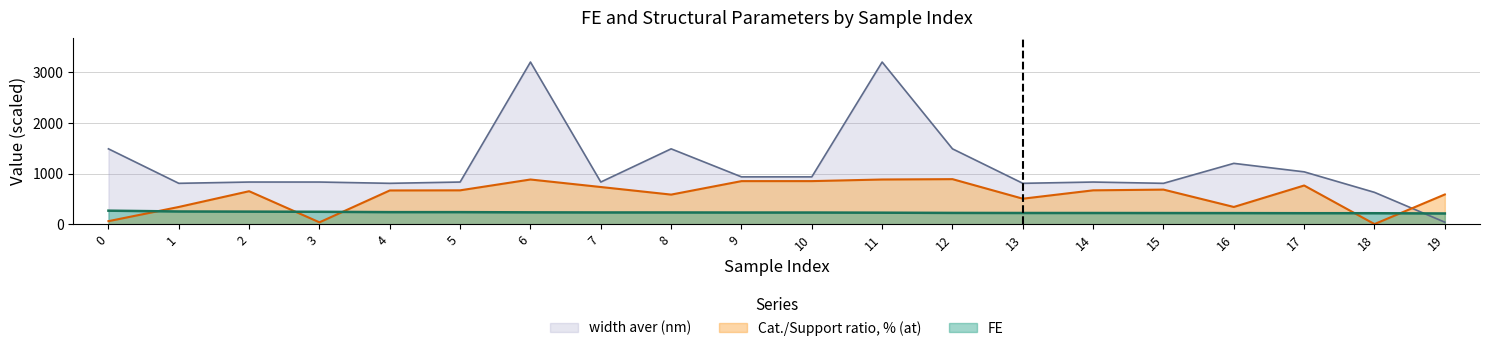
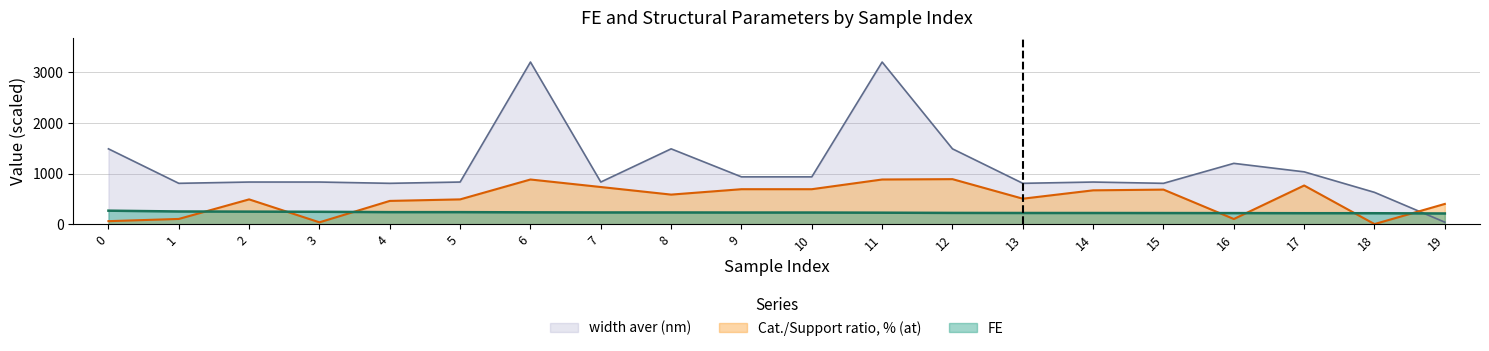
  {
    "width aver (nm)": {
      "0": 1500,
      "1": 800,
      "2": 800,
      "3": 800,
      "4": 800,
      "5": 800,
      "6": 3200,
      "7": 800,
      "8": 1500,
      "9": 900,
      "10": 900,
      "11": 3200,
      "12": 1500,
      "13": 800,
      "14": 800,
      "15": 800,
      "16": 1200,
      "17": 1000,
      "18": 600,
      "19": 0
    },
    "Cat./Support ratio, % (at)": {
      "0": 100,
-     "1": 300,
-     "2": 700,
+     "1": 100,
+     "2": 500,
      "3": 0,
-     "4": 700,
-     "5": 700,
+     "4": 500,
+     "5": 500,
      "6": 900,
      "7": 700,
      "8": 600,
-     "9": 900,
-     "10": 900,
+     "9": 700,
+     "10": 700,
      "11": 900,
      "12": 900,
      "13": 500,
      "14": 700,
      "15": 700,
-     "16": 300,
+     "16": 100,
      "17": 800,
      "18": 0,
-     "19": 600
+     "19": 400
    },
    "FE": {
      "0": 300,
      "1": 300,
      "2": 300,
      "3": 200,
      "4": 200,
      "5": 200,
      "6": 200,
      "7": 200,
      "8": 200,
      "9": 200,
      "10": 200,
      "11": 200,
      "12": 200,
      "13": 200,
      "14": 200,
      "15": 200,
      "16": 200,
      "17": 200,
      "18": 200,
      "19": 200
    }
  }
